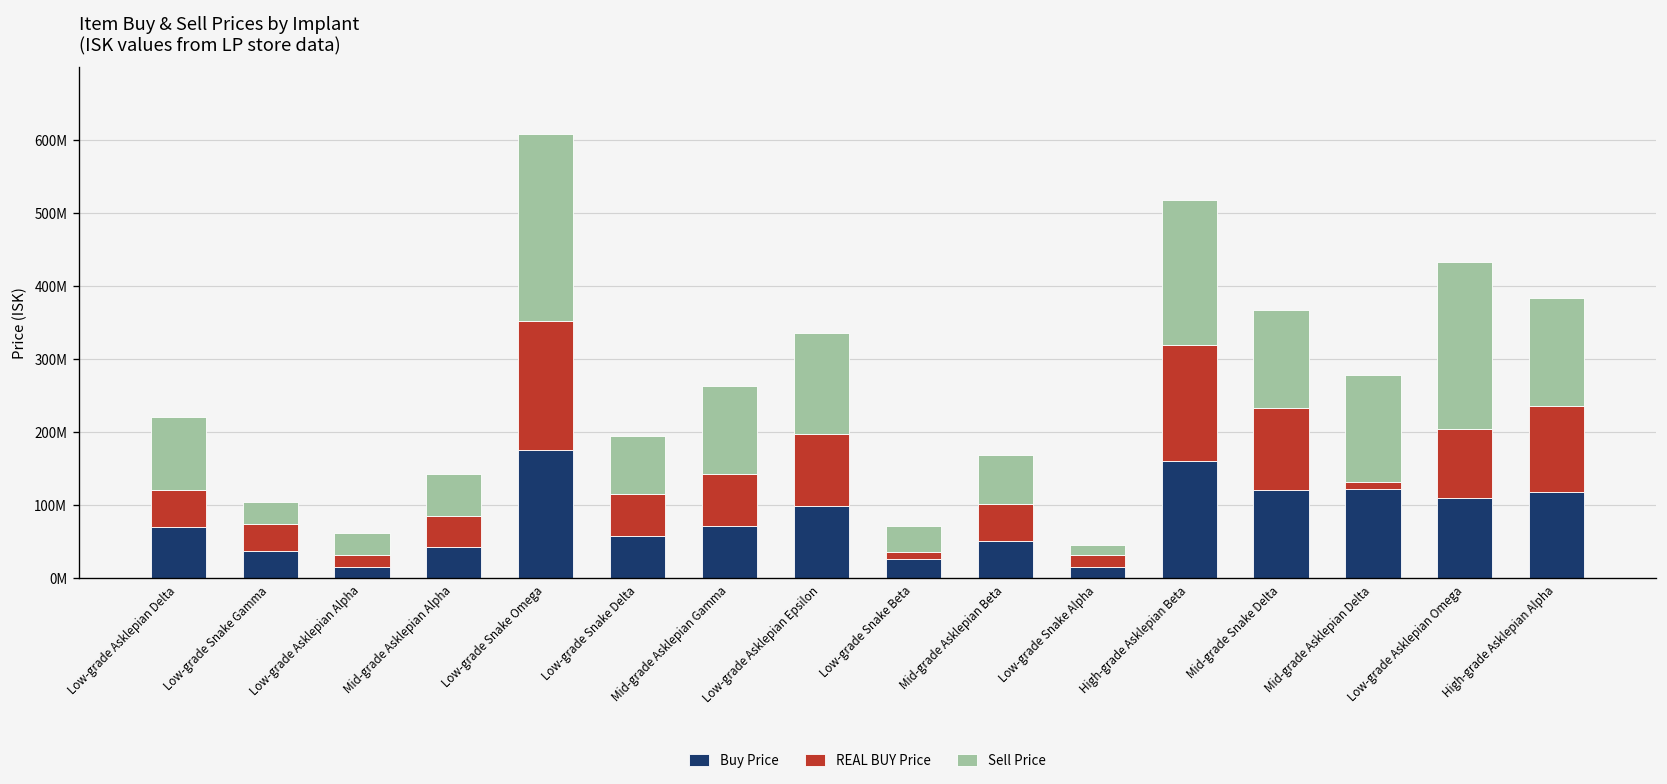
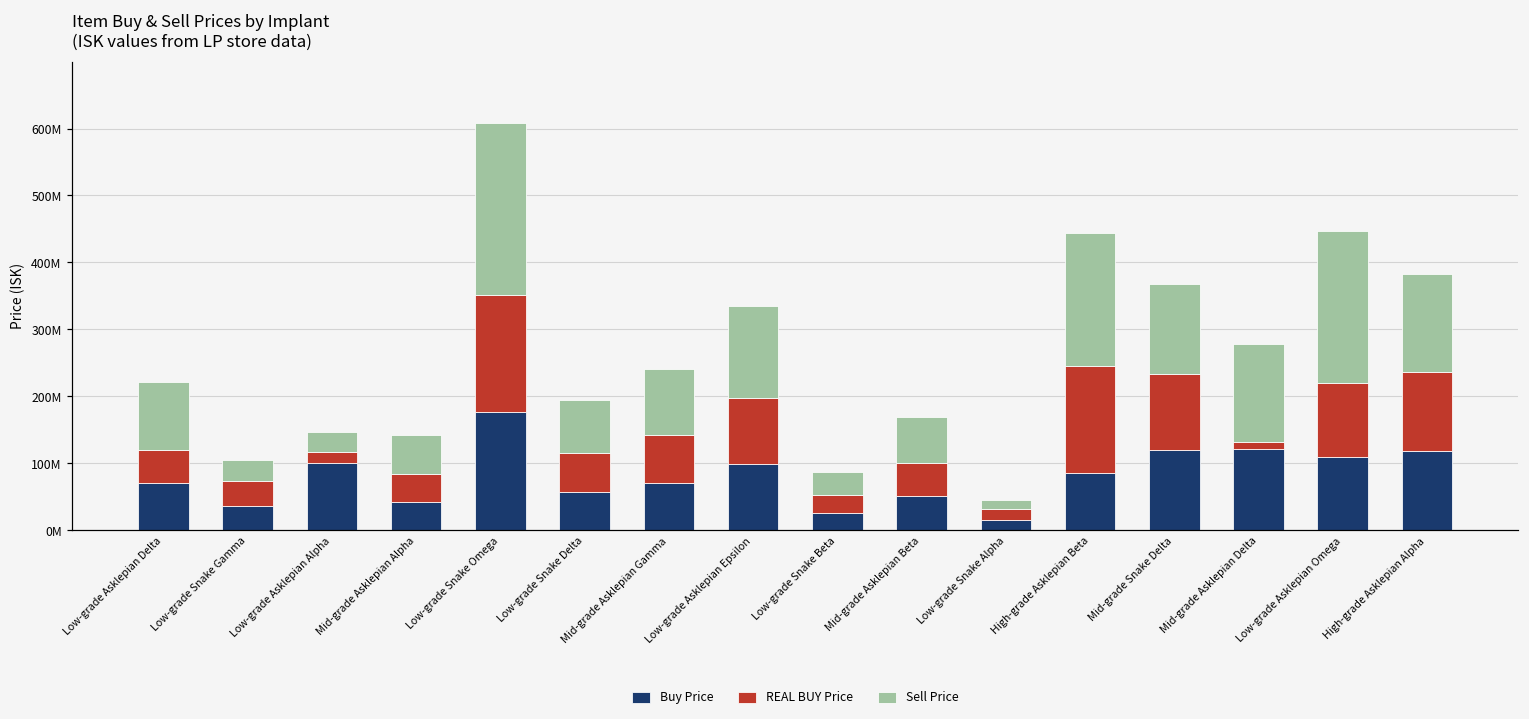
  {
    "Buy Price": {
      "Low-grade Asklepian Delta": 70000000,
      "Low-grade Snake Gamma": 40000000,
-     "Low-grade Asklepian Alpha": 20000000,
+     "Low-grade Asklepian Alpha": 100000000,
      "Mid-grade Asklepian Alpha": 40000000,
      "Low-grade Snake Omega": 180000000,
      "Low-grade Snake Delta": 60000000,
      "Mid-grade Asklepian Gamma": 70000000,
      "Low-grade Asklepian Epsilon": 100000000,
      "Low-grade Snake Beta": 30000000,
      "Mid-grade Asklepian Beta": 50000000,
      "Low-grade Snake Alpha": 20000000,
-     "High-grade Asklepian Beta": 160000000,
+     "High-grade Asklepian Beta": 90000000,
      "Mid-grade Snake Delta": 120000000,
      "Mid-grade Asklepian Delta": 120000000,
      "Low-grade Asklepian Omega": 110000000,
      "High-grade Asklepian Alpha": 120000000
    },
    "REAL BUY Price": {
      "Low-grade Asklepian Delta": 50000000,
      "Low-grade Snake Gamma": 40000000,
      "Low-grade Asklepian Alpha": 20000000,
      "Mid-grade Asklepian Alpha": 40000000,
      "Low-grade Snake Omega": 180000000,
      "Low-grade Snake Delta": 60000000,
      "Mid-grade Asklepian Gamma": 70000000,
      "Low-grade Asklepian Epsilon": 100000000,
-     "Low-grade Snake Beta": 10000000,
+     "Low-grade Snake Beta": 30000000,
      "Mid-grade Asklepian Beta": 50000000,
      "Low-grade Snake Alpha": 20000000,
      "High-grade Asklepian Beta": 160000000,
      "Mid-grade Snake Delta": 110000000,
      "Mid-grade Asklepian Delta": 10000000,
-     "Low-grade Asklepian Omega": 90000000,
+     "Low-grade Asklepian Omega": 110000000,
      "High-grade Asklepian Alpha": 120000000
    },
    "Sell Price": {
      "Low-grade Asklepian Delta": 100000000,
      "Low-grade Snake Gamma": 30000000,
      "Low-grade Asklepian Alpha": 30000000,
      "Mid-grade Asklepian Alpha": 60000000,
      "Low-grade Snake Omega": 260000000,
      "Low-grade Snake Delta": 80000000,
-     "Mid-grade Asklepian Gamma": 120000000,
+     "Mid-grade Asklepian Gamma": 100000000,
      "Low-grade Asklepian Epsilon": 140000000,
      "Low-grade Snake Beta": 30000000,
      "Mid-grade Asklepian Beta": 70000000,
      "Low-grade Snake Alpha": 10000000,
      "High-grade Asklepian Beta": 200000000,
      "Mid-grade Snake Delta": 130000000,
      "Mid-grade Asklepian Delta": 150000000,
      "Low-grade Asklepian Omega": 230000000,
      "High-grade Asklepian Alpha": 150000000
    }
  }
